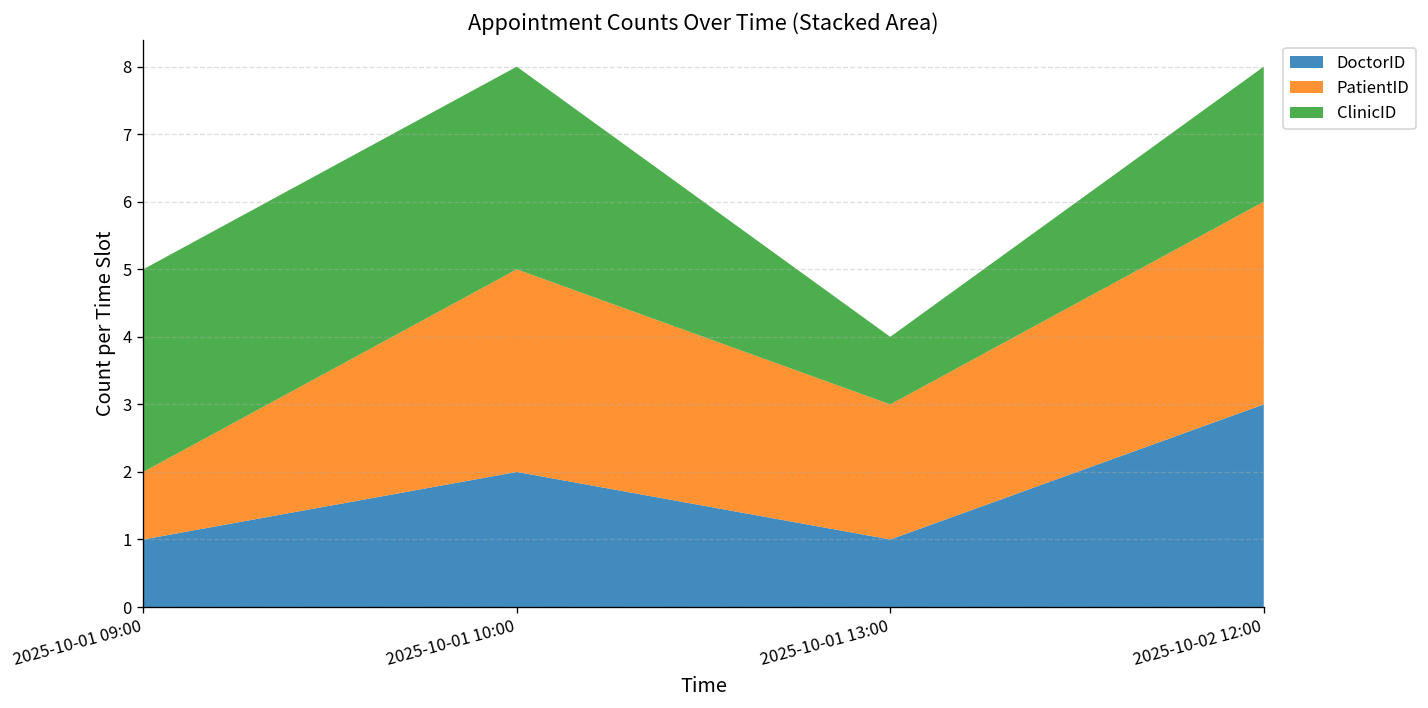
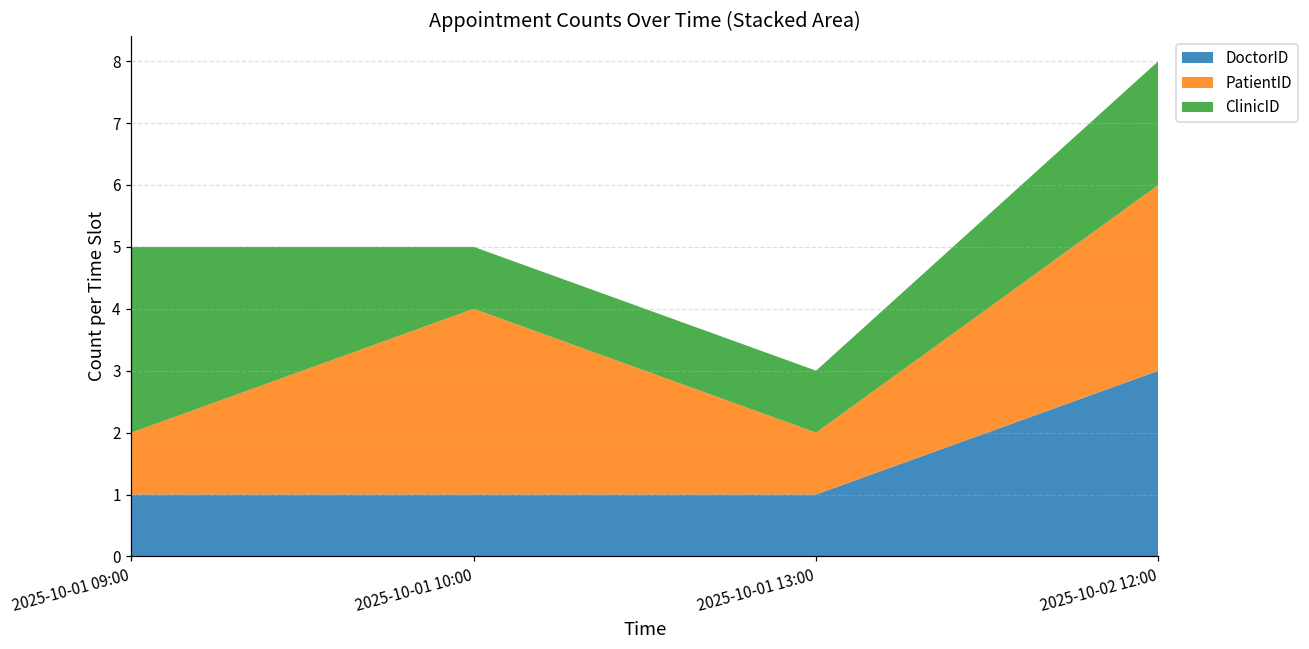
  {
    "DoctorID": {
      "2025-10-01 09:00": 1,
-     "2025-10-01 10:00": 2,
+     "2025-10-01 10:00": 1,
      "2025-10-01 13:00": 1,
      "2025-10-02 12:00": 3
    },
    "PatientID": {
      "2025-10-01 09:00": 1,
      "2025-10-01 10:00": 3,
-     "2025-10-01 13:00": 2,
+     "2025-10-01 13:00": 1,
      "2025-10-02 12:00": 3
    },
    "ClinicID": {
      "2025-10-01 09:00": 3,
-     "2025-10-01 10:00": 3,
+     "2025-10-01 10:00": 1,
      "2025-10-01 13:00": 1,
      "2025-10-02 12:00": 2
    }
  }
